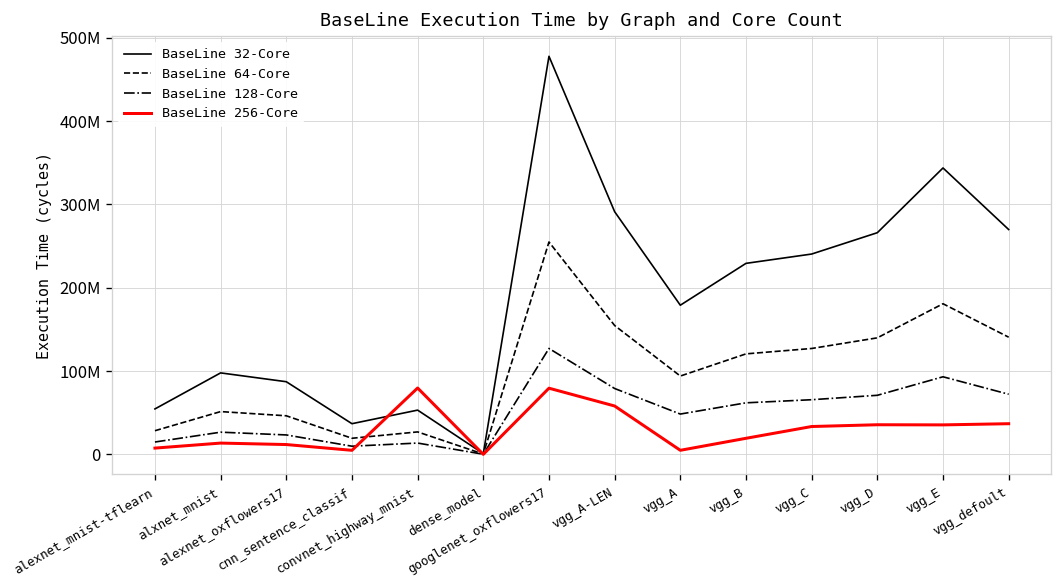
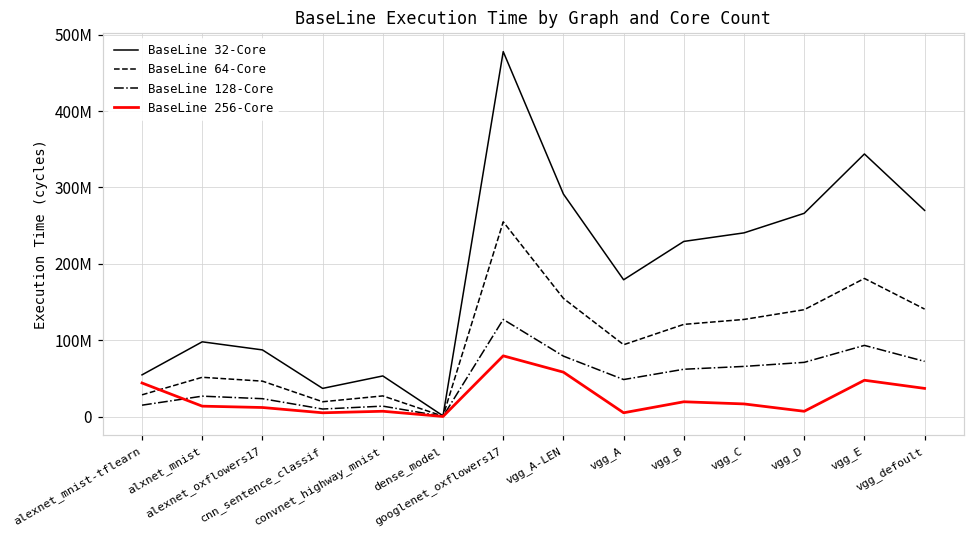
  {
    "BaseLine 256-Core": {
-     "alexnet_mnist-tflearn": 10000000,
+     "alexnet_mnist-tflearn": 40000000,
      "alxnet_mnist": 10000000,
      "alexnet_oxflowers17": 10000000,
      "cnn_sentence_classif": 0,
-     "convnet_highway_mnist": 80000000,
+     "convnet_highway_mnist": 10000000,
      "googlenet_oxflowers17": 80000000,
      "vgg_A-LEN": 60000000,
      "vgg_A": 0,
      "vgg_B": 20000000,
-     "vgg_C": 30000000,
-     "vgg_D": 40000000,
-     "vgg_E": 40000000,
+     "vgg_C": 20000000,
+     "vgg_D": 10000000,
+     "vgg_E": 50000000,
      "vgg_defoult": 40000000
    }
  }
